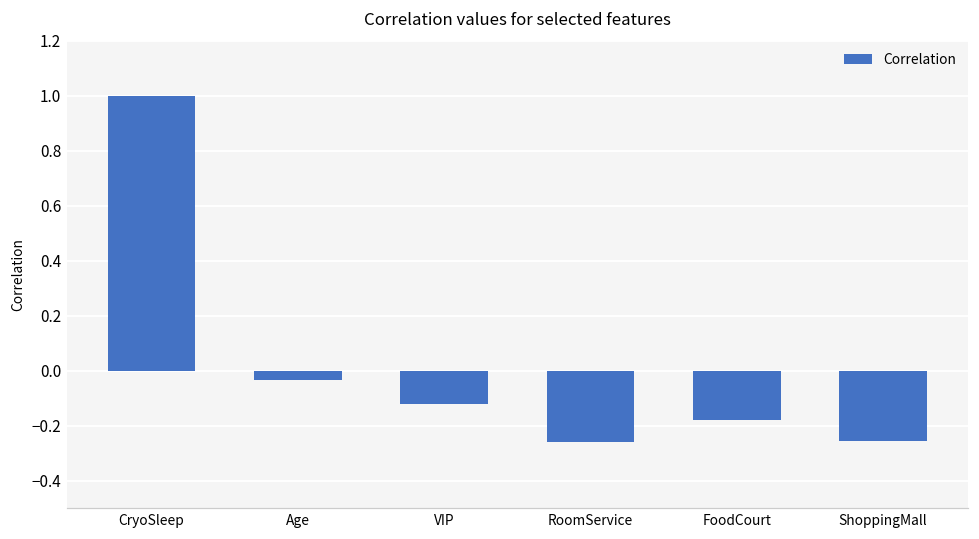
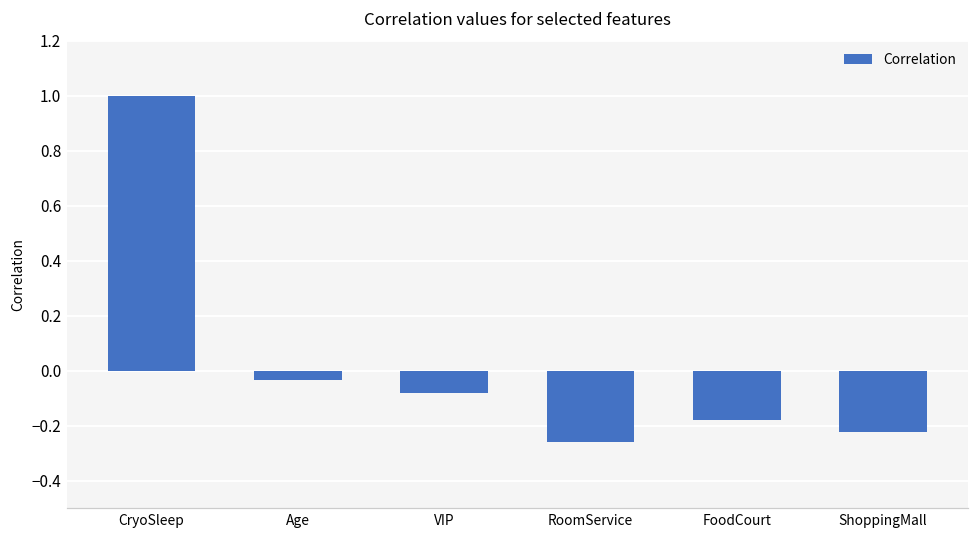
  {
    "CryoSleep": 1.00,
    "Age": -0.03,
-   "VIP": -0.12,
+   "VIP": -0.08,
    "RoomService": -0.26,
    "FoodCourt": -0.18,
-   "ShoppingMall": -0.25
+   "ShoppingMall": -0.22
  }
